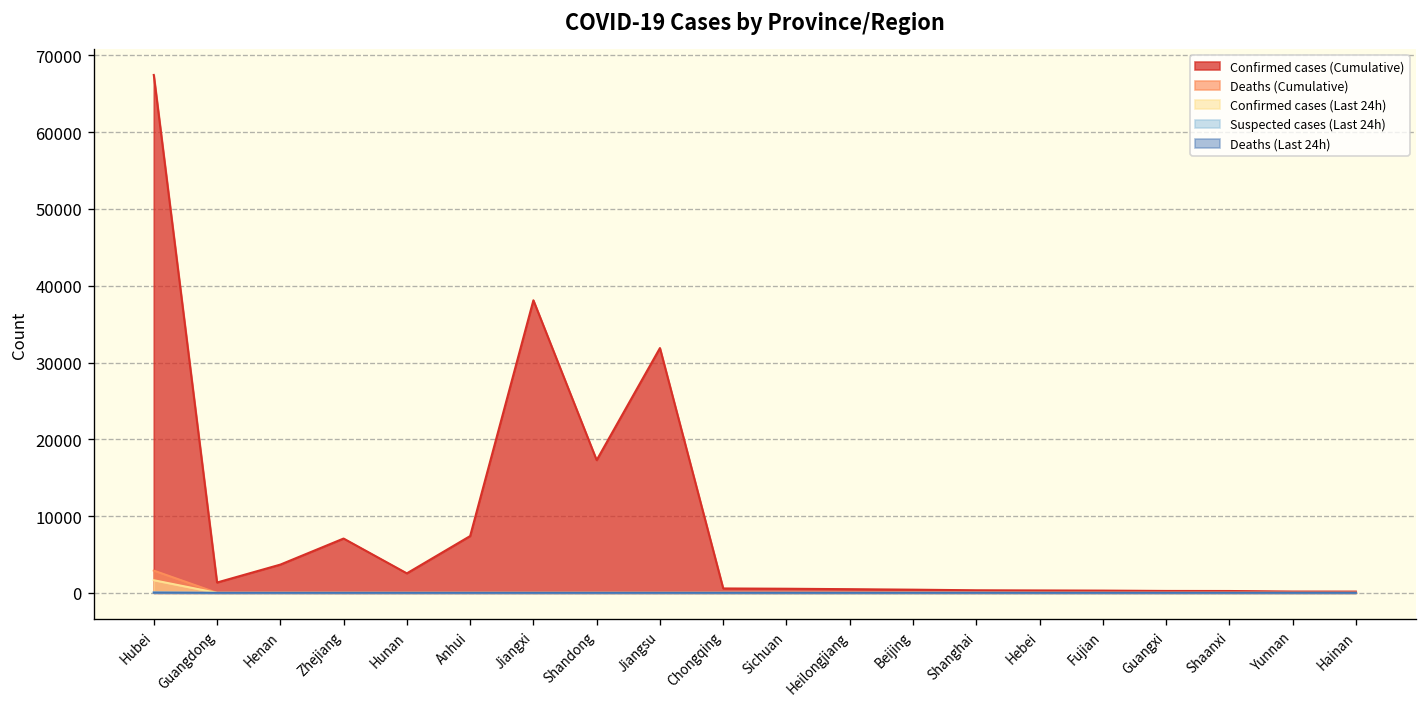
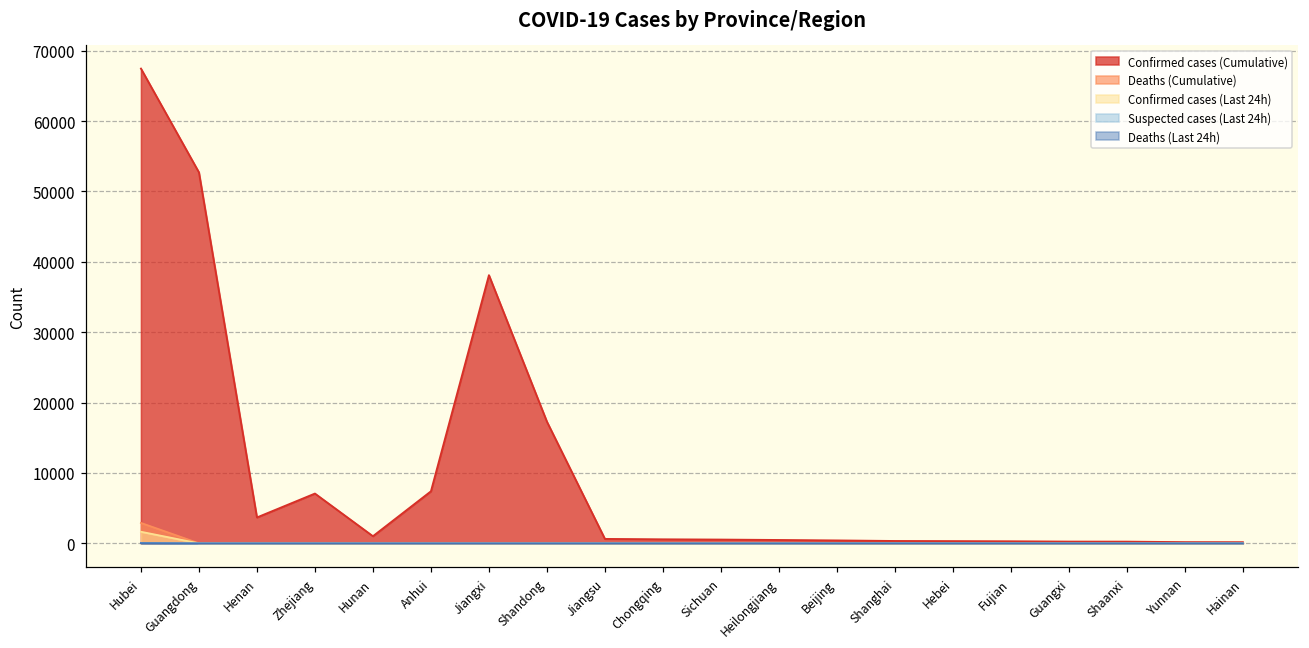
  {
    "Confirmed cases (Cumulative)": {
      "Hubei": 67000,
-     "Guangdong": 1000,
+     "Guangdong": 53000,
      "Henan": 4000,
      "Zhejiang": 7000,
-     "Hunan": 3000,
+     "Hunan": 1000,
      "Anhui": 7000,
      "Jiangxi": 38000,
      "Shandong": 17000,
-     "Jiangsu": 32000,
+     "Jiangsu": 1000,
      "Chongqing": 1000,
      "Sichuan": 1000,
      "Heilongjiang": 0,
      "Beijing": 0
    },
    "Deaths (Cumulative)": {
      "Hubei": 3000
    },
    "Confirmed cases (Last 24h)": {
      "Hubei": 2000
    }
  }
